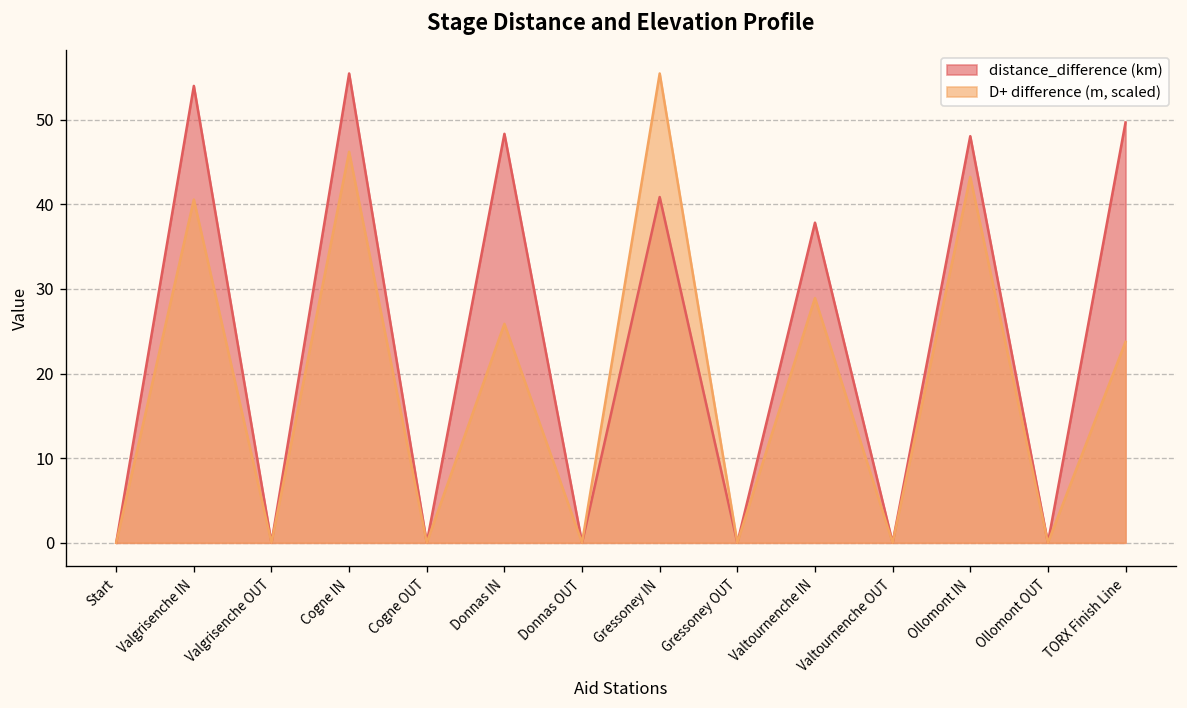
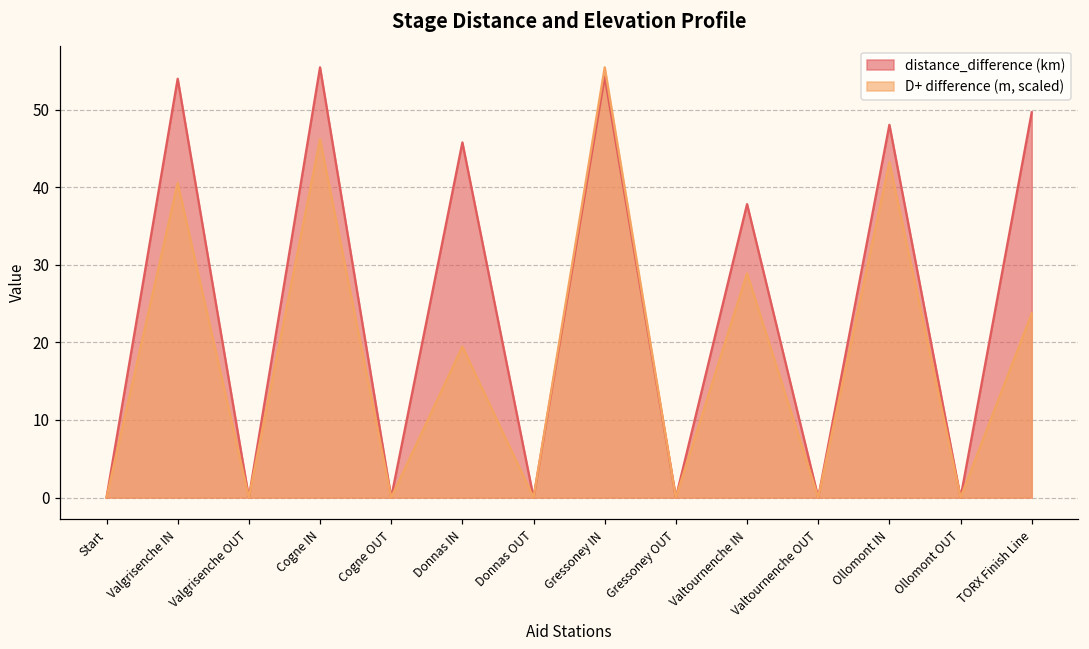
  {
    "distance_difference (km)": {
      "Valgrisenche IN": 54,
      "Cogne IN": 55,
-     "Donnas IN": 48,
-     "Gressoney IN": 41,
+     "Donnas IN": 46,
+     "Gressoney IN": 54,
      "Valtournenche IN": 38,
      "Ollomont IN": 48,
      "TORX Finish Line": 50
    },
    "D+ difference (m, scaled)": {
      "Valgrisenche IN": 41,
      "Cogne IN": 46,
-     "Donnas IN": 26,
+     "Donnas IN": 19,
      "Gressoney IN": 55,
      "Valtournenche IN": 29,
      "Ollomont IN": 43,
      "TORX Finish Line": 24
    }
  }
